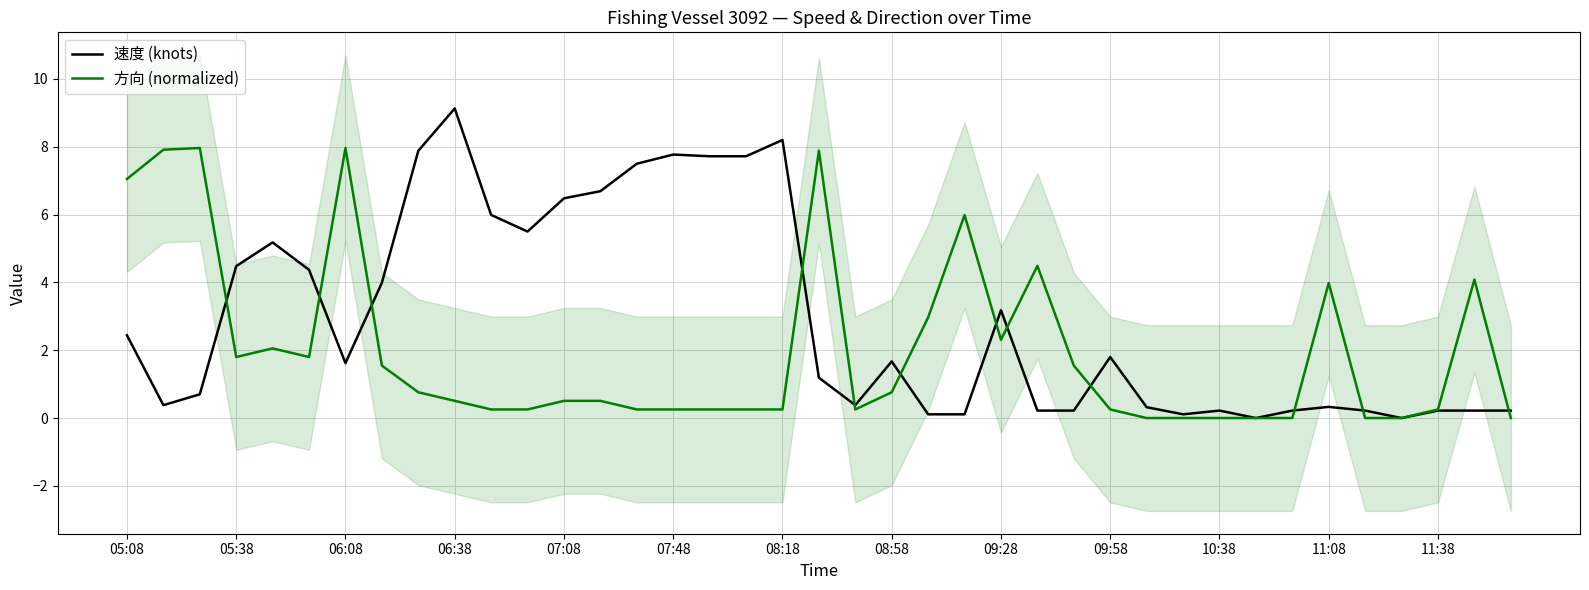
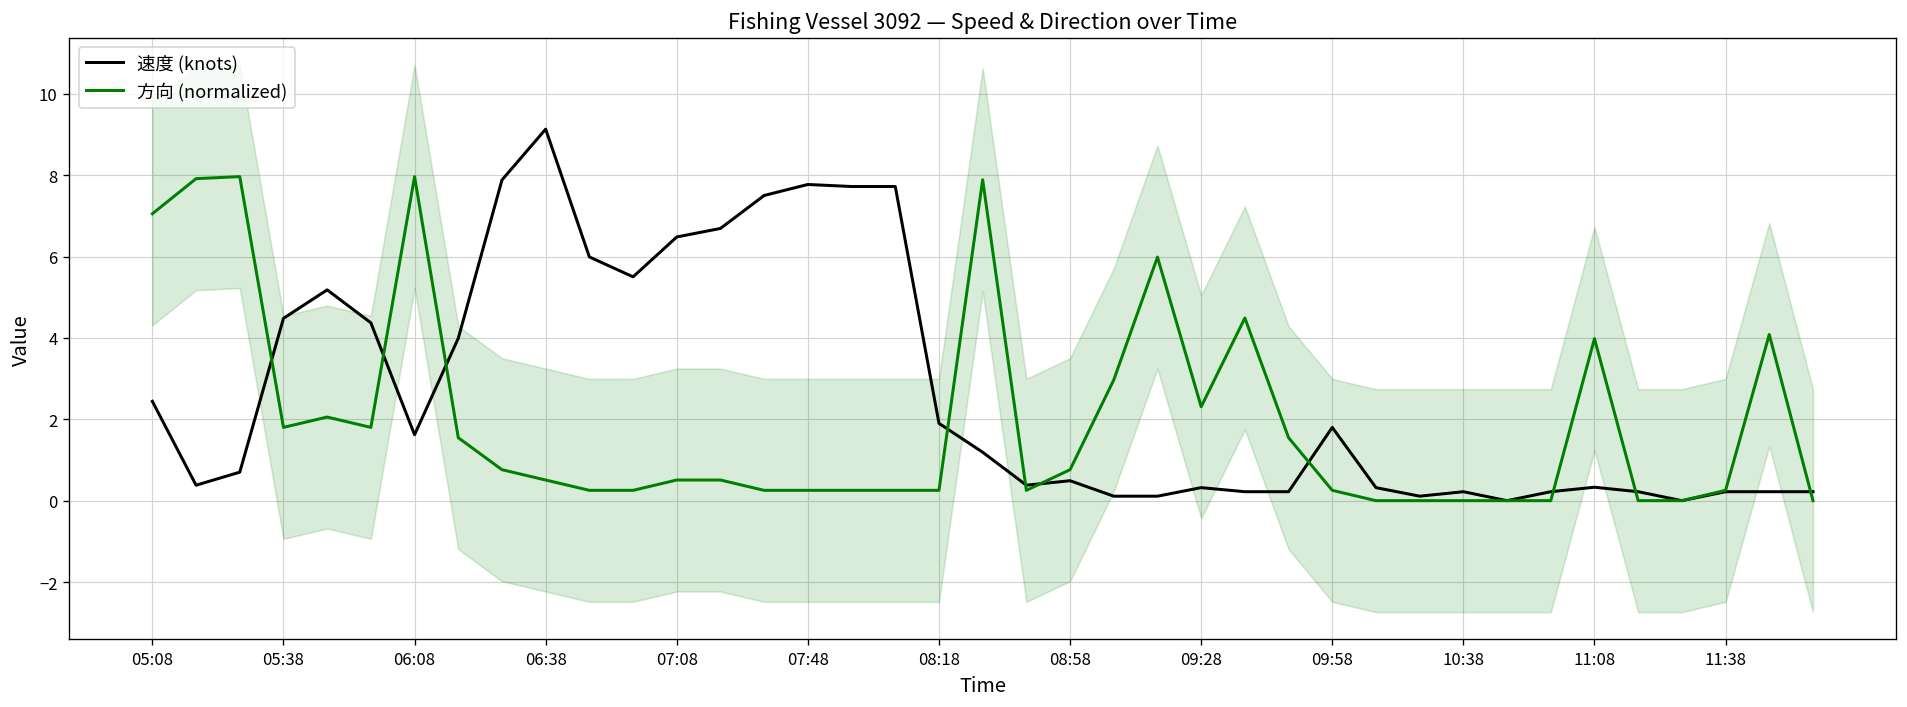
  {
    "速度 (knots)": {
      "05:08": 2.4,
      "06:08": 1.6,
      "06:38": 9.1,
      "07:08": 6.5,
      "07:48": 7.8,
-     "08:18": 8.2,
-     "08:58": 1.7,
-     "09:28": 3.2,
+     "08:18": 1.9,
+     "08:58": 0.5,
+     "09:28": 0.3,
      "09:58": 1.8,
      "10:38": 0.2,
      "11:08": 0.3
    }
  }
